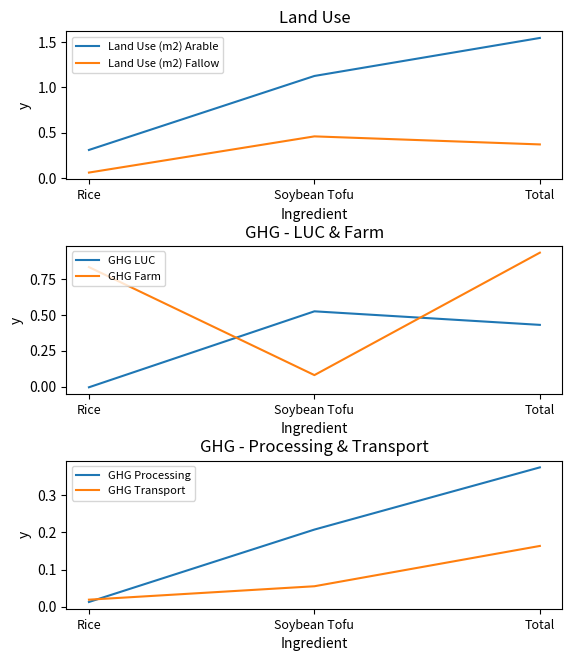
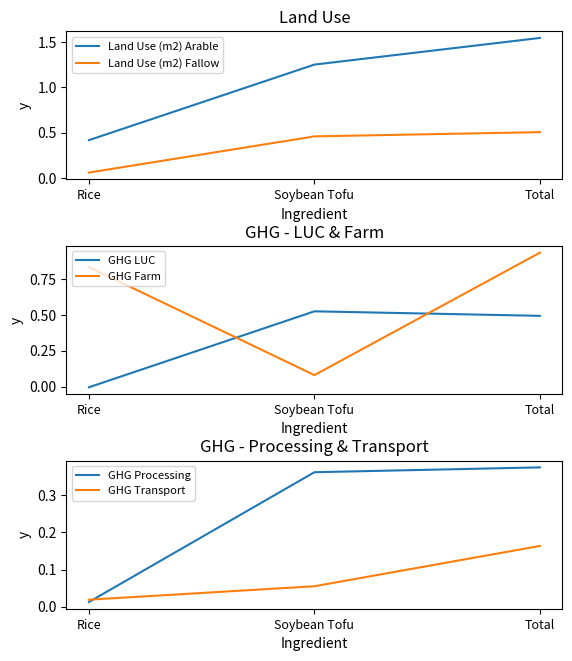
  {
    "Land Use": {
      "Land Use (m2) Arable": {
-       "Rice": 0.3,
-       "Soybean Tofu": 1.1,
+       "Rice": 0.4,
+       "Soybean Tofu": 1.3,
        "Total": 1.5
      },
      "Land Use (m2) Fallow": {
        "Rice": 0.1,
        "Soybean Tofu": 0.5,
-       "Total": 0.4
+       "Total": 0.5
      }
    },
    "GHG - LUC & Farm": {
      "GHG LUC": {
        "Rice": 0.00,
        "Soybean Tofu": 0.53,
-       "Total": 0.43
+       "Total": 0.49
      },
      "GHG Farm": {
        "Soybean Tofu": 0.08,
        "Total": 0.94
      }
    },
    "GHG - Processing & Transport": {
      "GHG Processing": {
-       "Soybean Tofu": 0.21,
+       "Soybean Tofu": 0.36,
        "Total": 0.37
      },
      "GHG Transport": {
        "Soybean Tofu": 0.06,
        "Total": 0.16
      }
    }
  }
